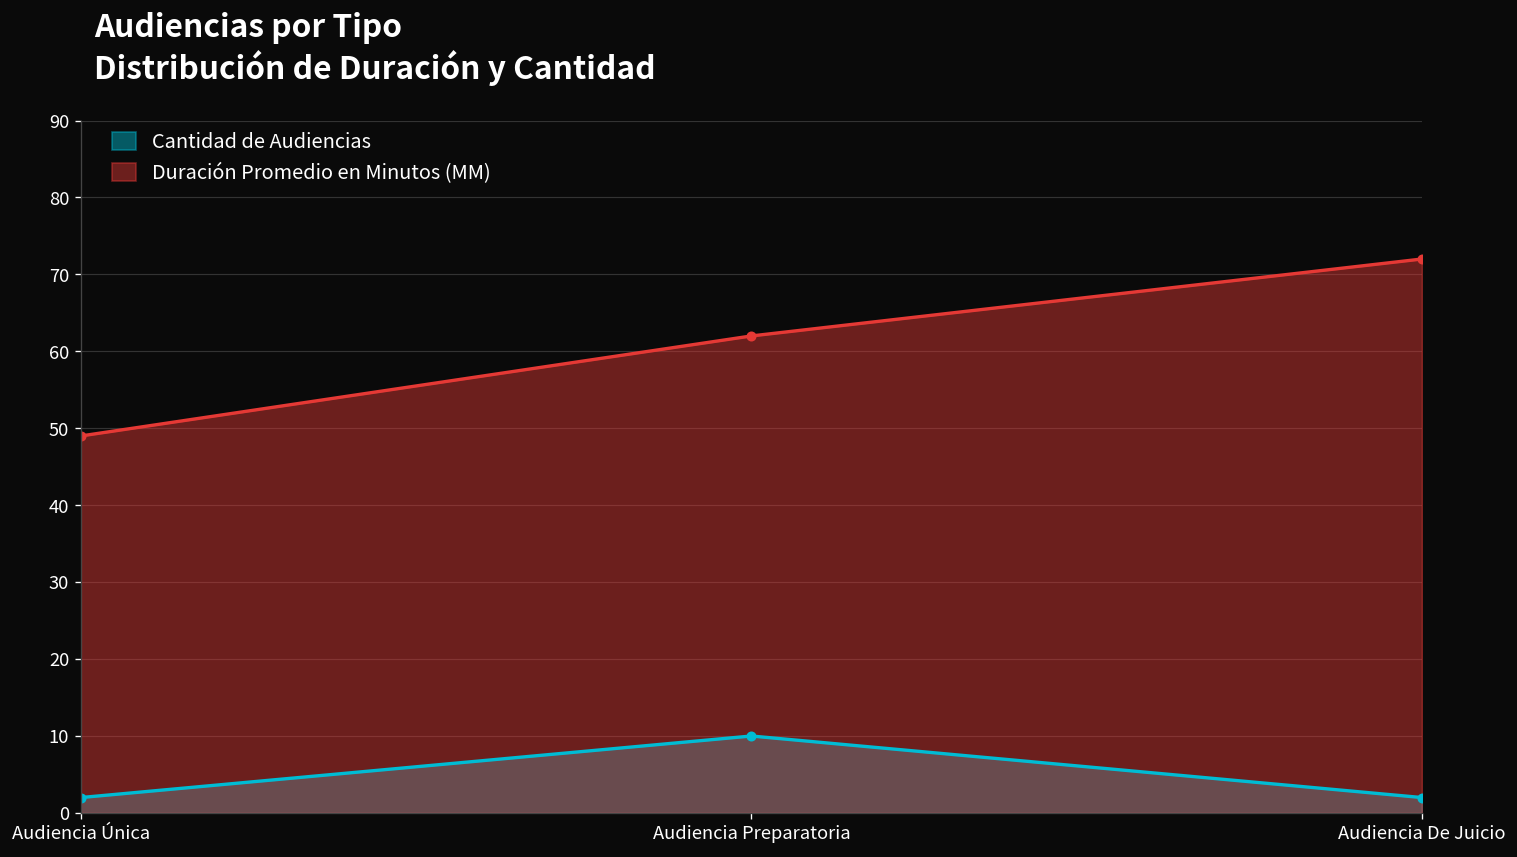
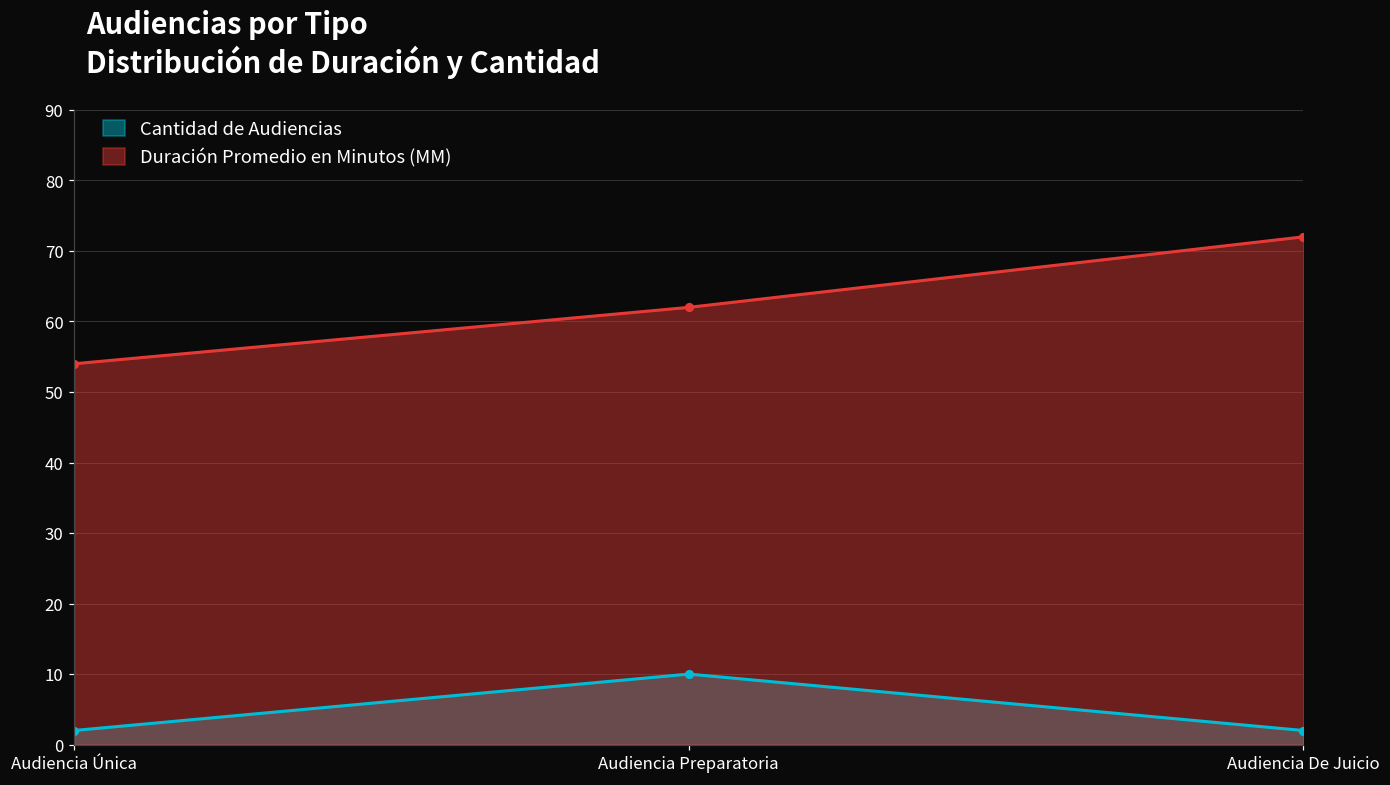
  {
    "Cantidad de Audiencias": {
      "Audiencia Única": 2,
      "Audiencia Preparatoria": 10,
      "Audiencia De Juicio": 2
    },
    "Duración Promedio en Minutos (MM)": {
-     "Audiencia Única": 49,
+     "Audiencia Única": 54,
      "Audiencia Preparatoria": 62,
      "Audiencia De Juicio": 72
    }
  }
